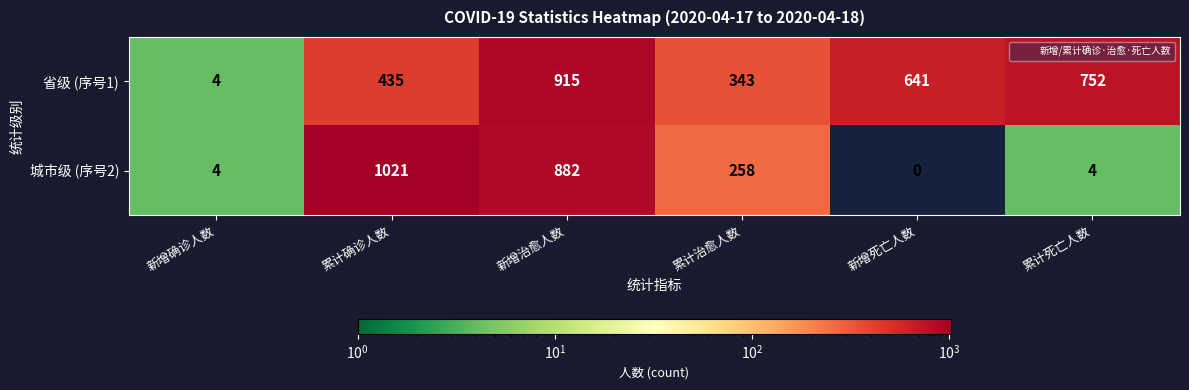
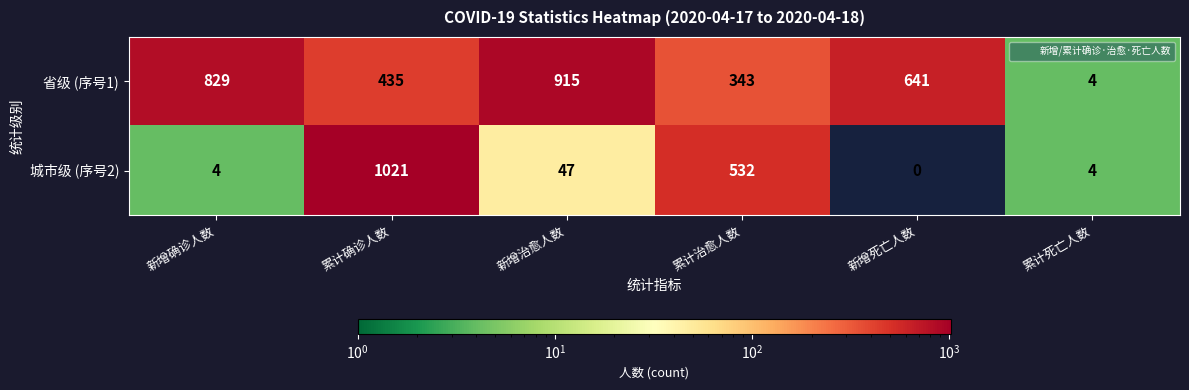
  {
    "省级 (序号1)": {
-     "新增确诊人数": 4,
+     "新增确诊人数": 829,
      "累计确诊人数": 435,
      "新增治愈人数": 915,
      "累计治愈人数": 343,
      "新增死亡人数": 641,
-     "累计死亡人数": 752
+     "累计死亡人数": 4
    },
    "城市级 (序号2)": {
      "新增确诊人数": 4,
      "累计确诊人数": 1021,
-     "新增治愈人数": 882,
-     "累计治愈人数": 258,
+     "新增治愈人数": 47,
+     "累计治愈人数": 532,
      "新增死亡人数": 0,
      "累计死亡人数": 4
    }
  }
